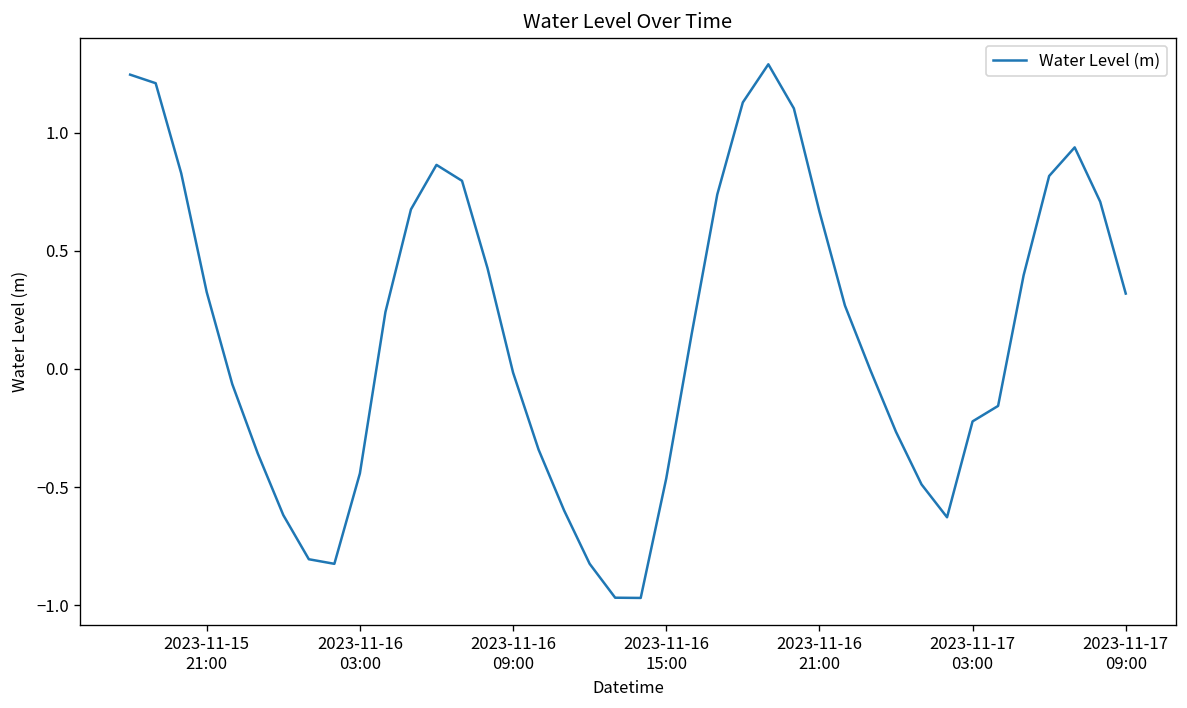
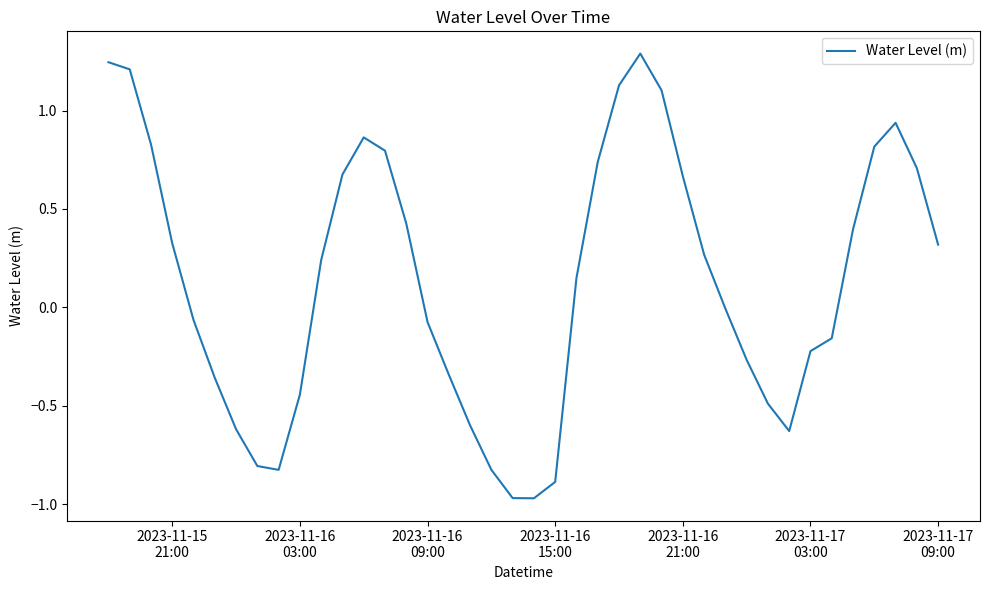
  {
    "2023-11-15 21:00": 0.32,
    "2023-11-16 03:00": -0.44,
-   "2023-11-16 09:00": -0.02,
-   "2023-11-16 15:00": -0.46,
+   "2023-11-16 09:00": -0.07,
+   "2023-11-16 15:00": -0.89,
    "2023-11-16 21:00": 0.67,
    "2023-11-17 03:00": -0.22,
    "2023-11-17 09:00": 0.32
  }
